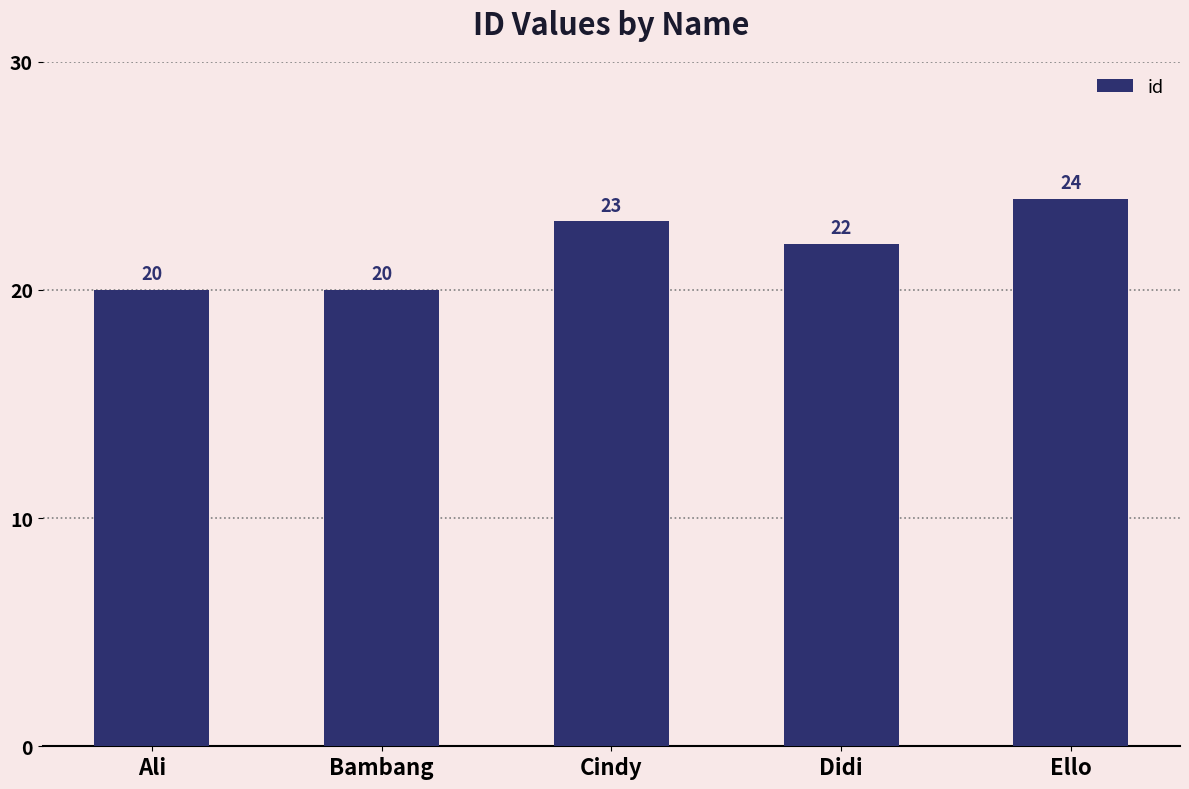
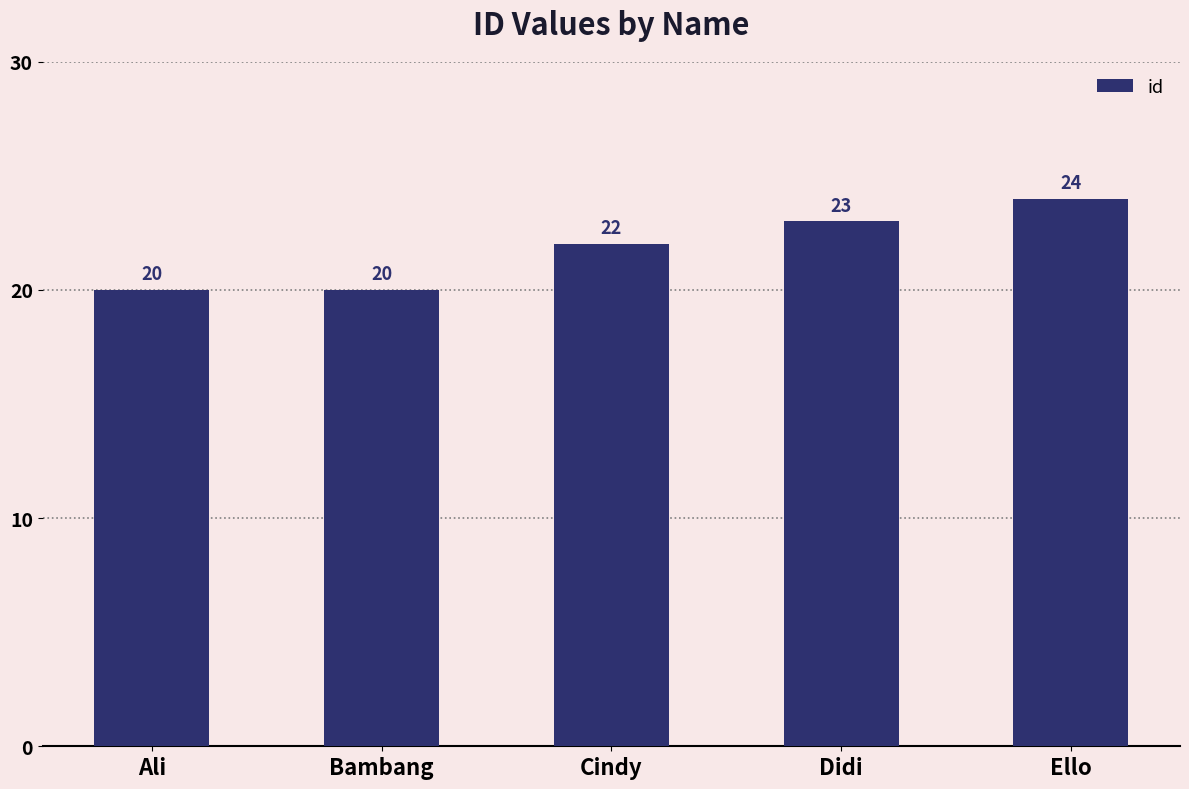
  {
    "Ali": 20,
    "Bambang": 20,
-   "Cindy": 23,
-   "Didi": 22,
+   "Cindy": 22,
+   "Didi": 23,
    "Ello": 24
  }
